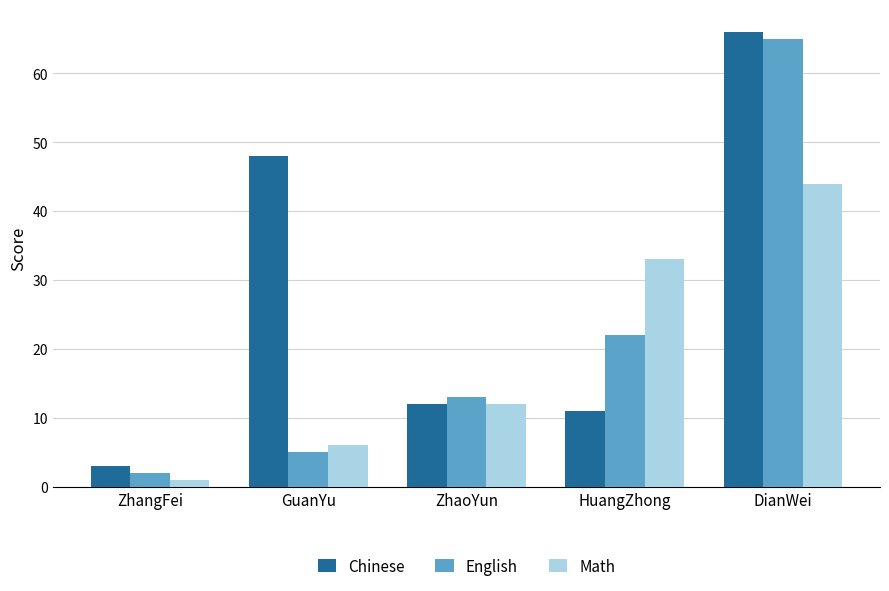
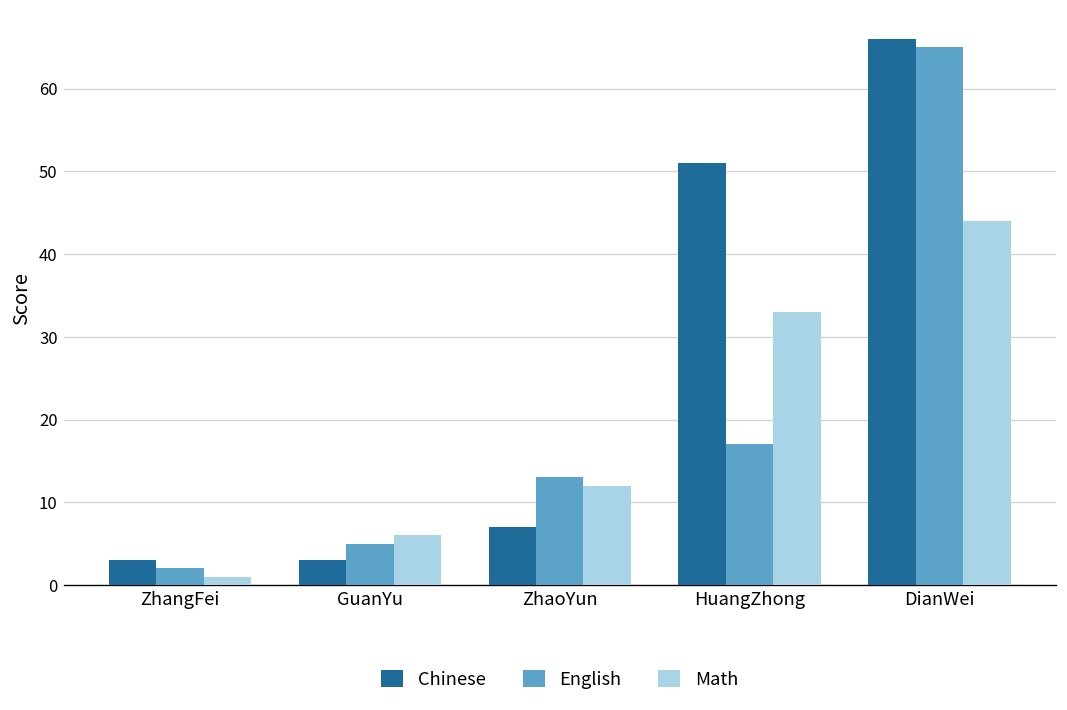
  {
    "Chinese": {
      "ZhangFei": 3,
-     "GuanYu": 48,
-     "ZhaoYun": 12,
-     "HuangZhong": 11,
+     "GuanYu": 3,
+     "ZhaoYun": 7,
+     "HuangZhong": 51,
      "DianWei": 66
    },
    "English": {
      "ZhangFei": 2,
      "GuanYu": 5,
      "ZhaoYun": 13,
-     "HuangZhong": 22,
+     "HuangZhong": 17,
      "DianWei": 65
    },
    "Math": {
      "ZhangFei": 1,
      "GuanYu": 6,
      "ZhaoYun": 12,
      "HuangZhong": 33,
      "DianWei": 44
    }
  }
